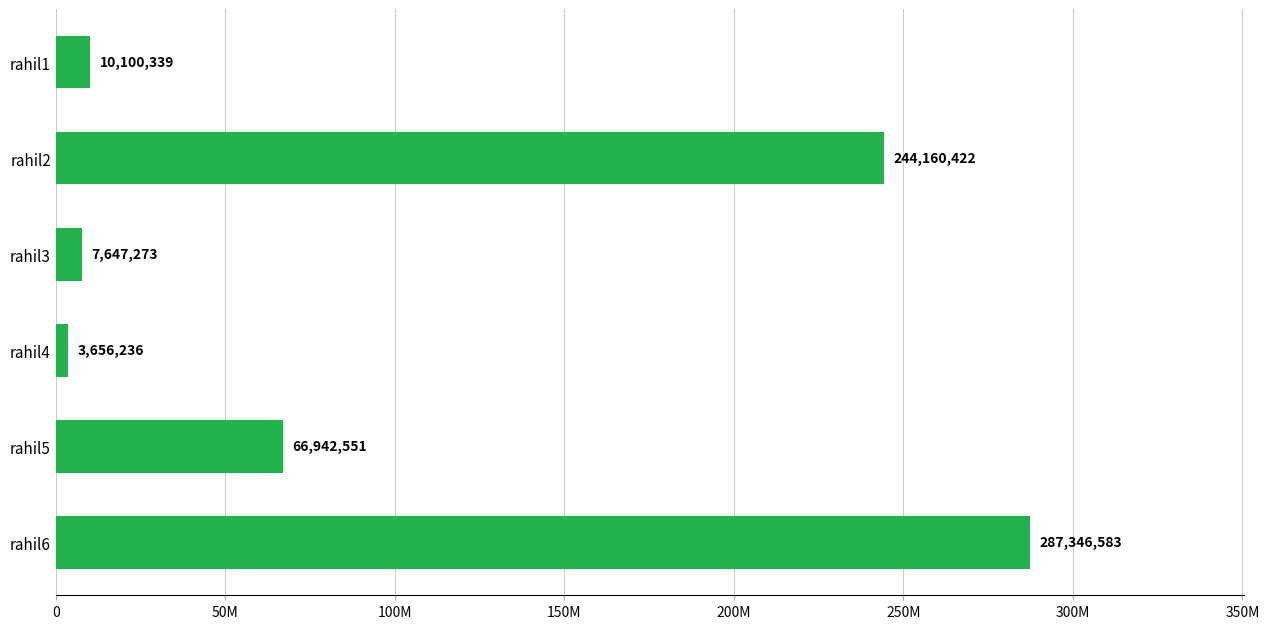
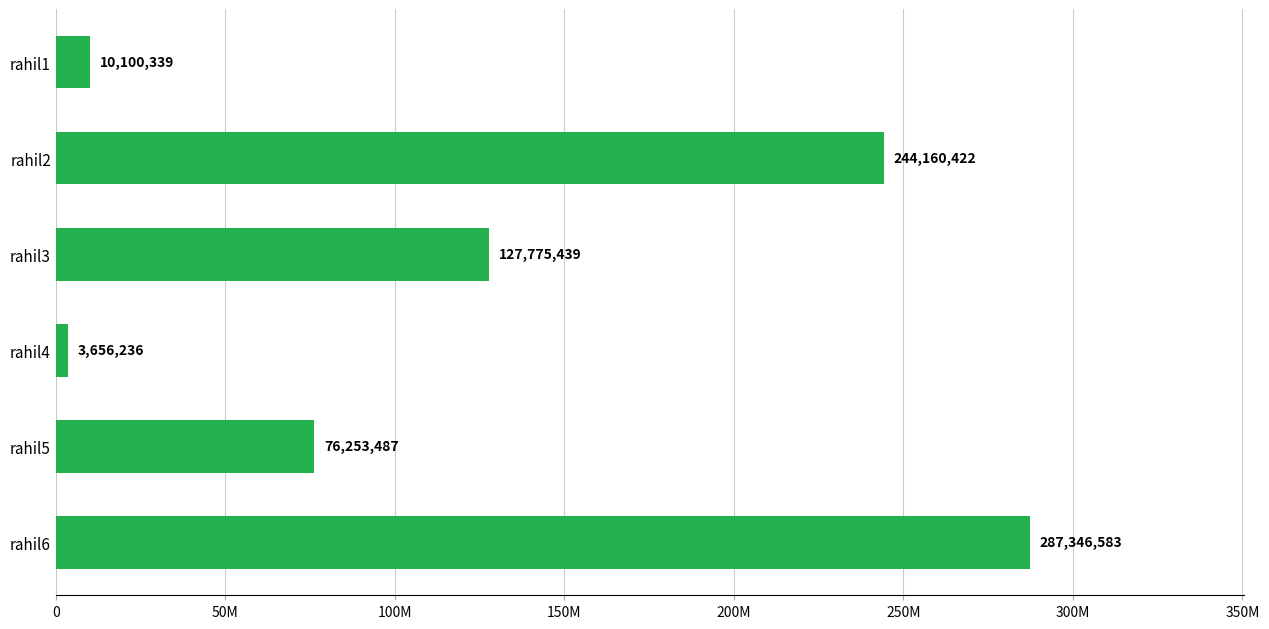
  {
    "rahil1": "10,100,339",
    "rahil2": "244,160,422",
-   "rahil3": "7,647,273",
+   "rahil3": "127,775,439",
    "rahil4": "3,656,236",
-   "rahil5": "66,942,551",
+   "rahil5": "76,253,487",
    "rahil6": "287,346,583"
  }
